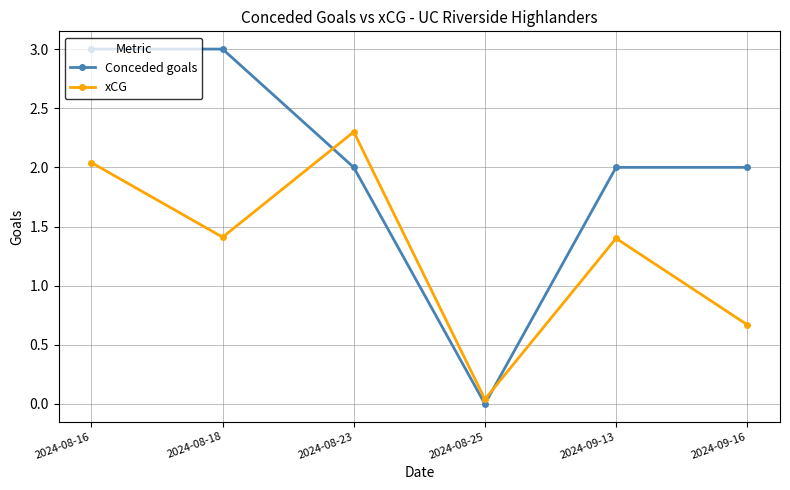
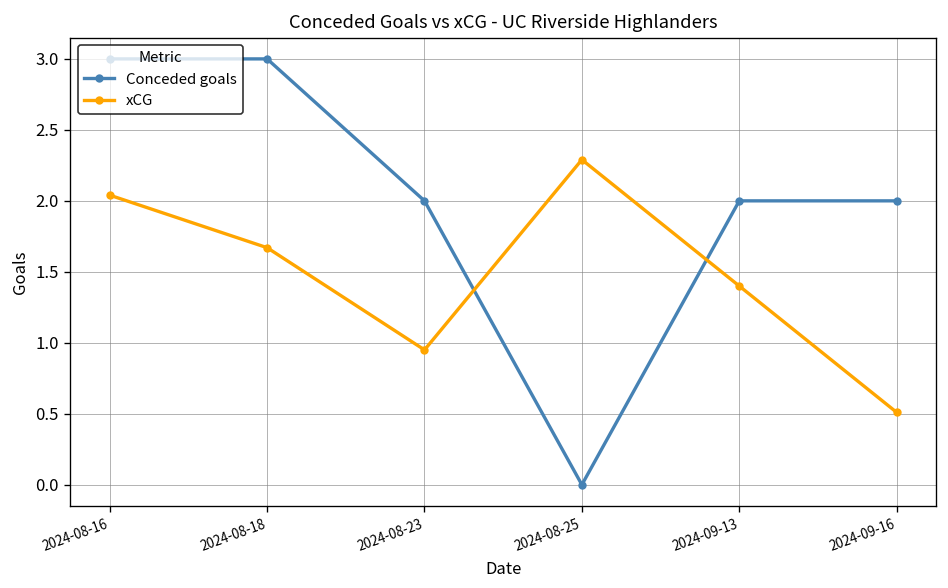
  {
    "Conceded goals": {
      "2024-08-18": 3.00,
      "2024-08-23": 2.00,
      "2024-08-25": 0.00,
      "2024-09-13": 2.00,
      "2024-09-16": 2.00
    },
    "xCG": {
      "2024-08-16": 2.04,
-     "2024-08-18": 1.41,
-     "2024-08-23": 2.30,
-     "2024-08-25": 0.04,
+     "2024-08-18": 1.67,
+     "2024-08-23": 0.95,
+     "2024-08-25": 2.29,
      "2024-09-13": 1.40,
-     "2024-09-16": 0.67
+     "2024-09-16": 0.51
    }
  }
